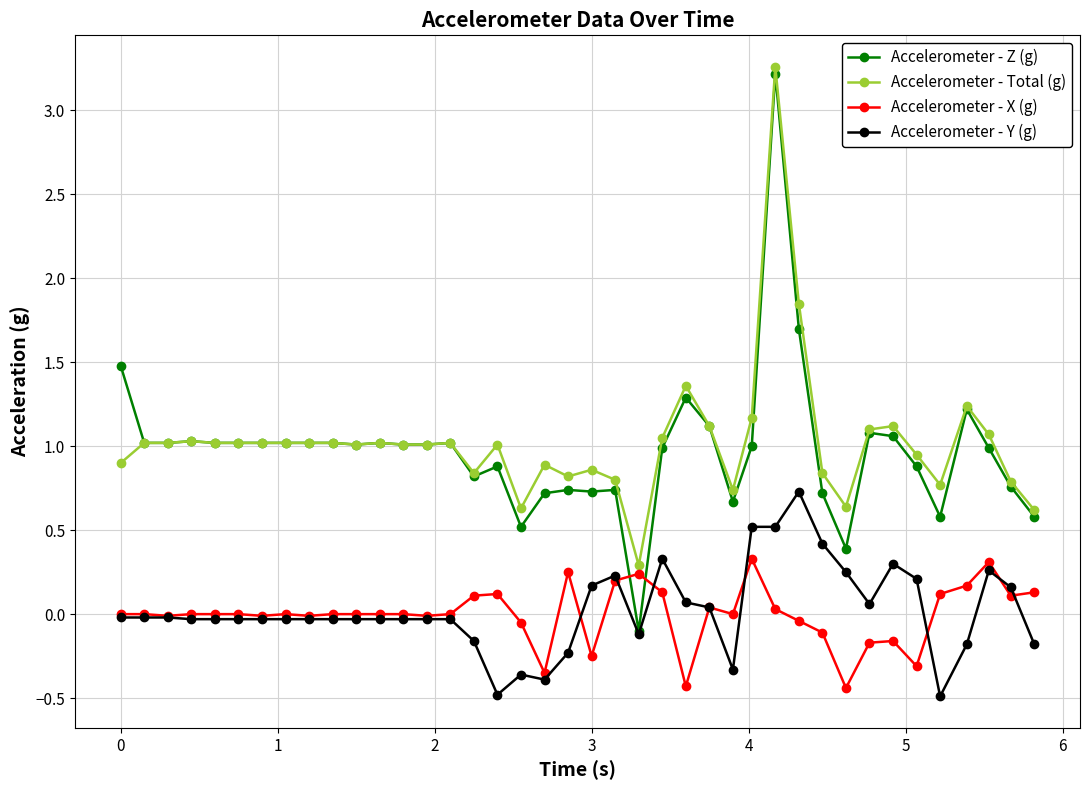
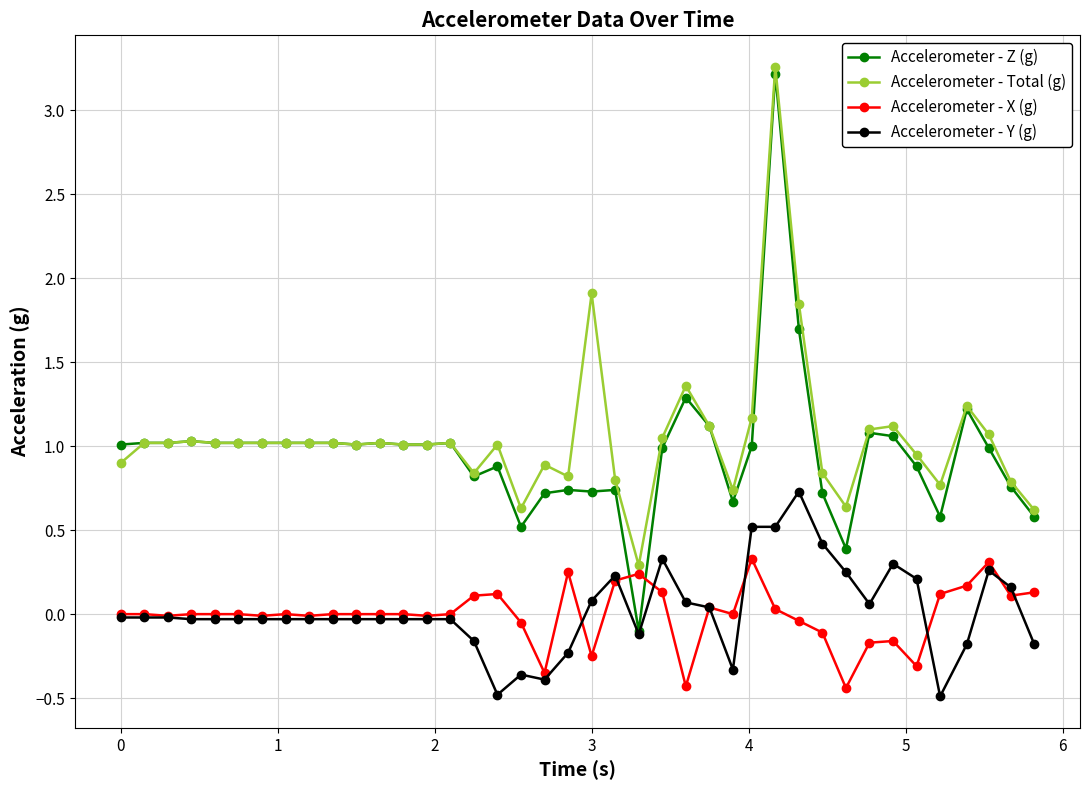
  {
    "Accelerometer - Z (g)": {
-     "0": 1.48,
+     "0": 1.01,
      "3": 0.73
    },
    "Accelerometer - Total (g)": {
      "0": 0.90,
-     "3": 0.86
+     "3": 1.91
    },
    "Accelerometer - X (g)": {
      "0": 0.00,
      "3": -0.25
    },
    "Accelerometer - Y (g)": {
      "0": -0.02,
-     "3": 0.17
+     "3": 0.08
    }
  }
